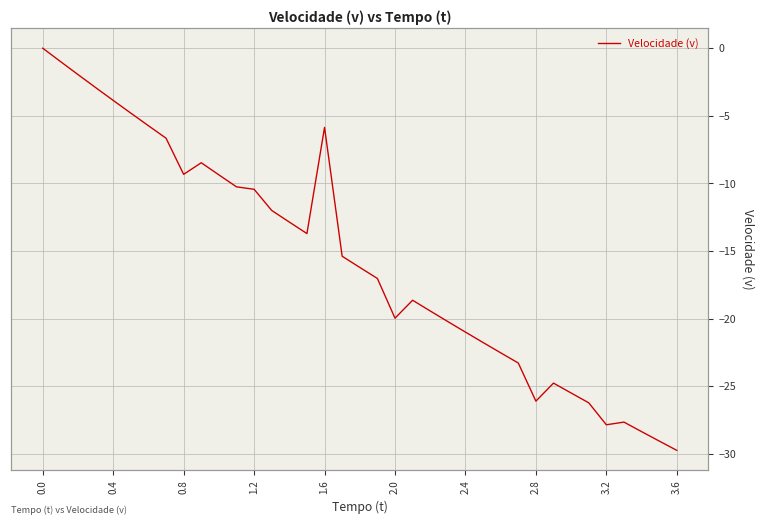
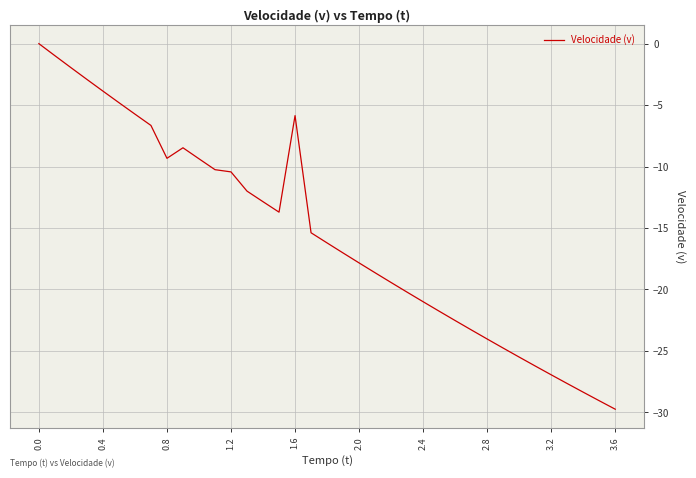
  {
    "0.0": 0.0,
    "0.4": -3.9,
    "0.8": -9.3,
    "1.2": -10.4,
    "1.6": -5.9,
-   "2.0": -20.0,
+   "2.0": -17.8,
    "2.4": -21.0,
-   "2.8": -26.1,
-   "3.2": -27.9,
+   "2.8": -24.0,
+   "3.2": -27.0,
    "3.6": -29.8
  }
